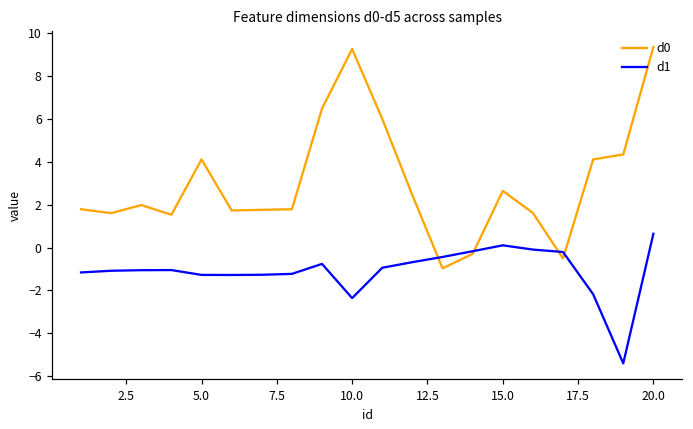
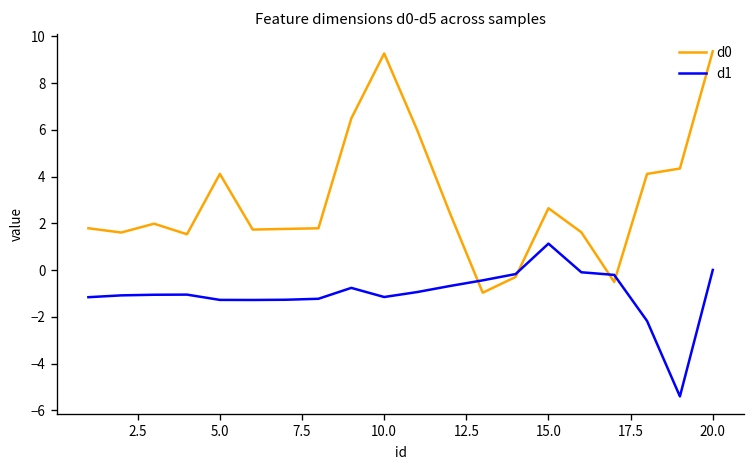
  {
    "d0": {
      "5.0": 4.1,
      "10.0": 9.3,
      "15.0": 2.6,
      "20.0": 9.4
    },
    "d1": {
      "5.0": -1.3,
-     "10.0": -2.4,
-     "15.0": 0.1,
-     "20.0": 0.6
+     "10.0": -1.1,
+     "15.0": 1.1,
+     "20.0": 0.0
    }
  }
